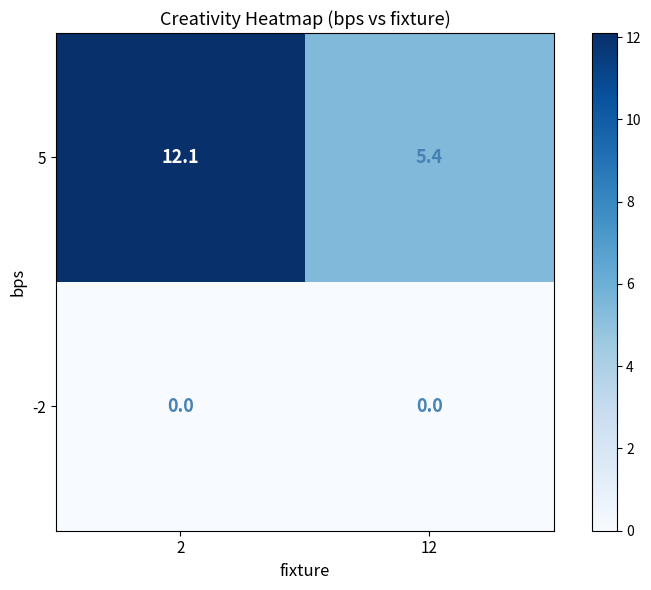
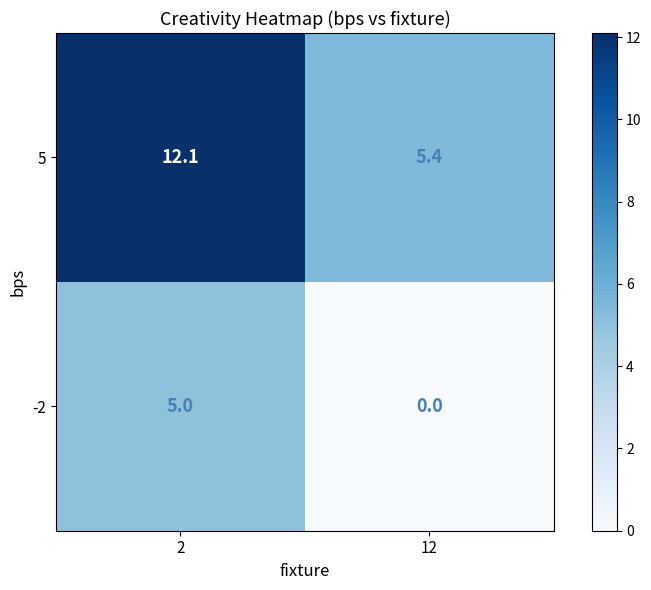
  {
    "5": {
      "2": 12.1,
      "12": 5.4
    },
    "-2": {
-     "2": 0.0,
+     "2": 5.0,
      "12": 0.0
    }
  }
